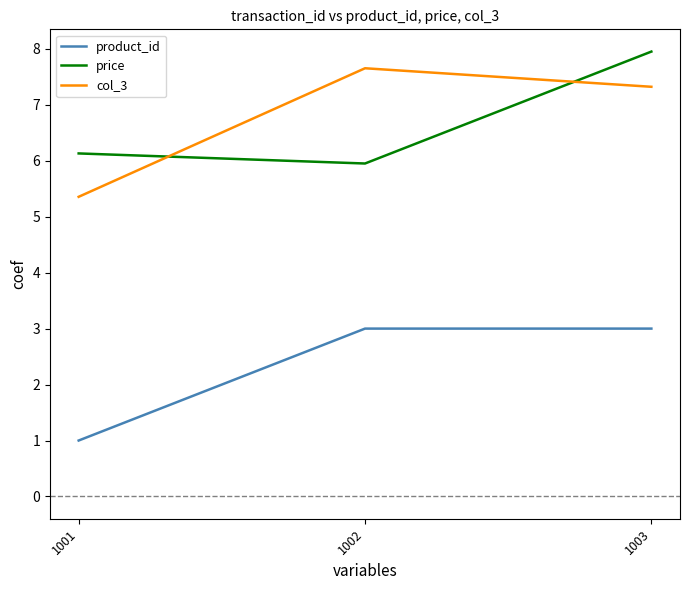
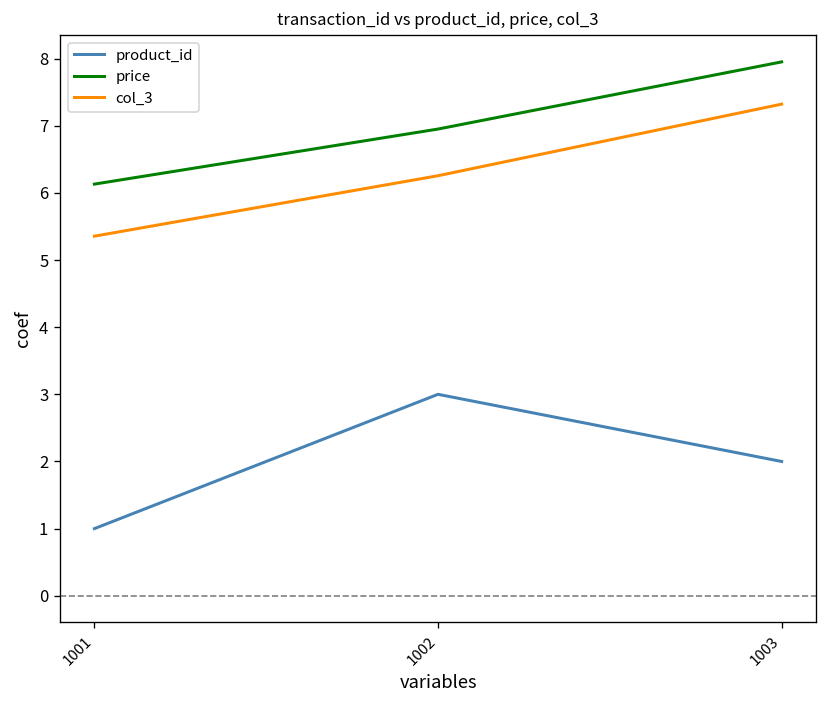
  {
    "product_id": {
      "1001": 1,
      "1002": 3,
-     "1003": 3
+     "1003": 2
    },
    "price": {
      "1001": 6.1,
-     "1002": 6.0,
+     "1002": 7.0,
      "1003": 8.0
    },
    "col_3": {
      "1001": 5.4,
-     "1002": 7.7,
+     "1002": 6.3,
      "1003": 7.3
    }
  }
